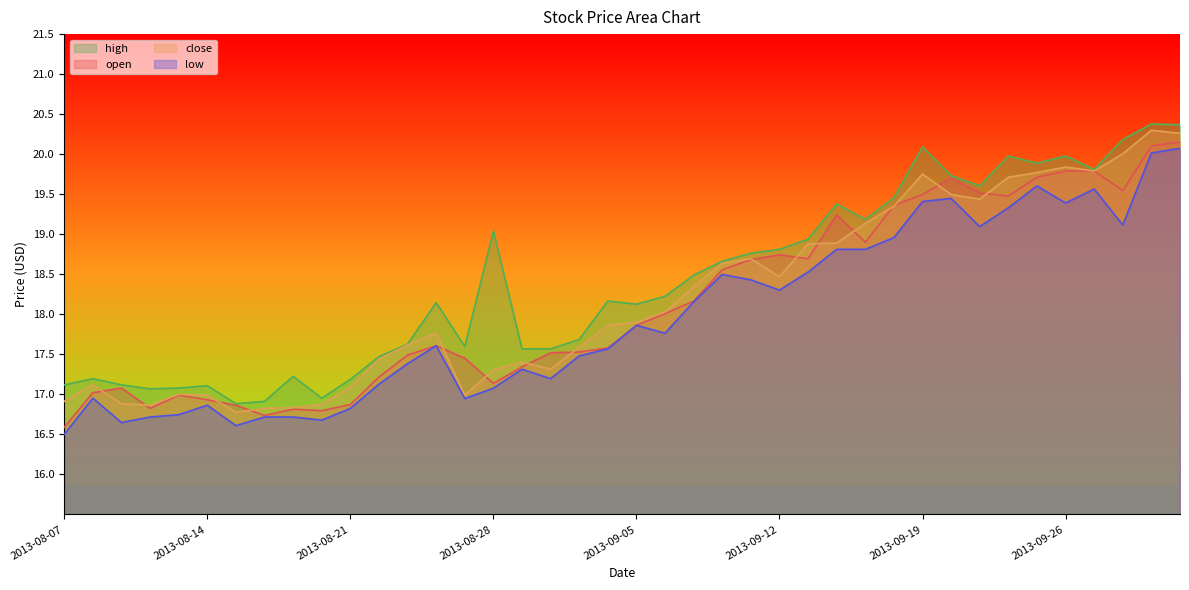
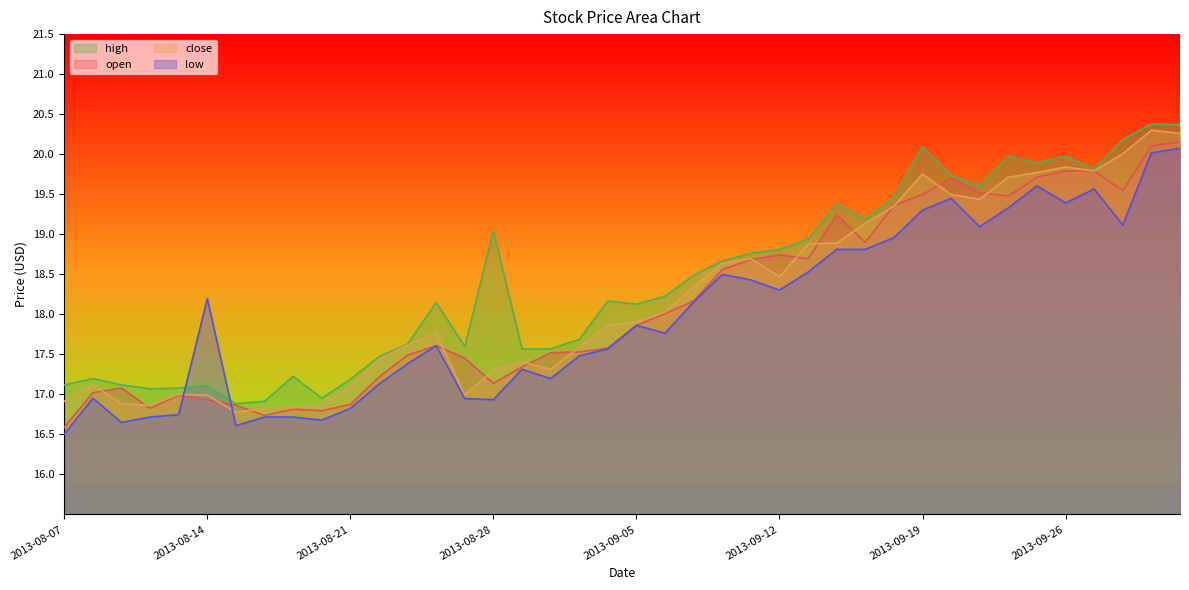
  {
    "high": {
      "2013-08-07": 17.1,
      "2013-08-14": 17.1,
      "2013-08-21": 17.2,
      "2013-08-28": 19.0,
      "2013-09-05": 18.1,
      "2013-09-12": 18.8,
      "2013-09-19": 20.1,
      "2013-09-26": 20.0
    },
    "low": {
      "2013-08-07": 16.5,
-     "2013-08-14": 16.9,
+     "2013-08-14": 18.2,
      "2013-08-21": 16.8,
-     "2013-08-28": 17.1,
+     "2013-08-28": 16.9,
      "2013-09-12": 18.3,
-     "2013-09-19": 19.4,
+     "2013-09-19": 19.3,
      "2013-09-26": 19.4
    }
  }
